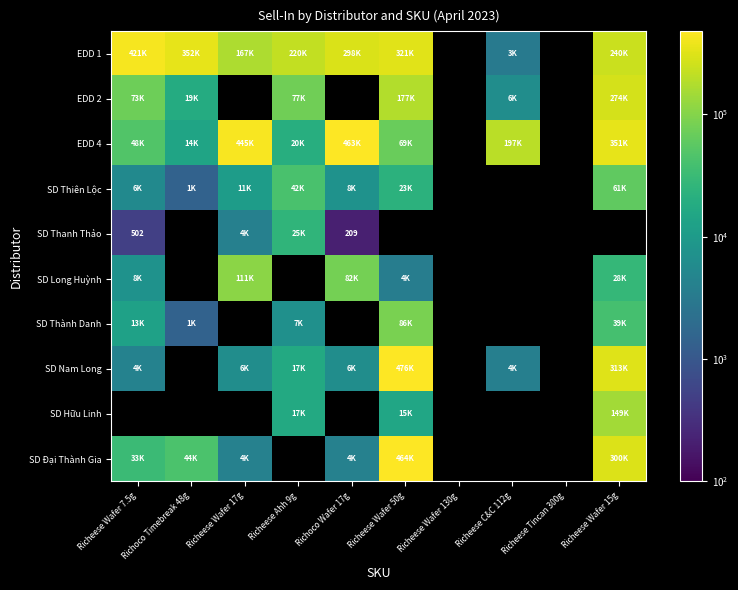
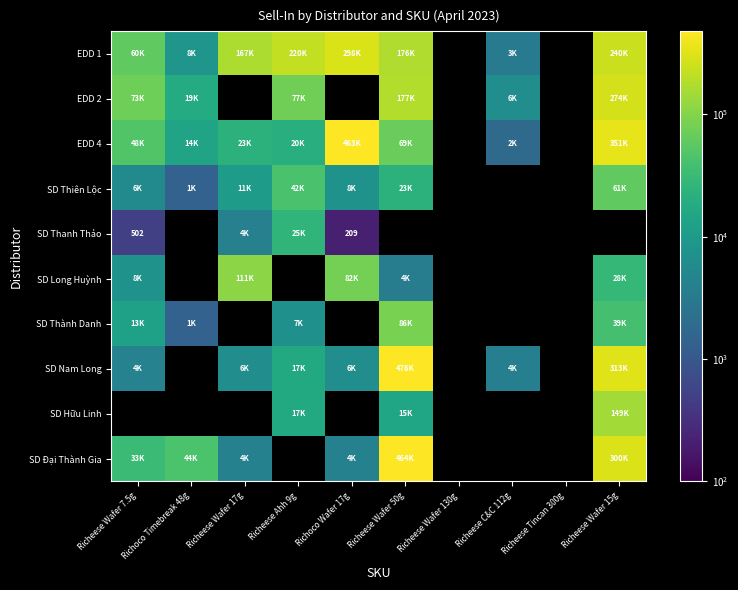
  {
    "EDD 1": {
-     "Richeese Wafer 7.5g": "421K",
-     "Richoco Timebreak 48g": "352K",
+     "Richeese Wafer 7.5g": "60K",
+     "Richoco Timebreak 48g": "8K",
      "Richeese Wafer 17g": "167K",
      "Richeese Ahh 9g": "220K",
      "Richoco Wafer 17g": "298K",
-     "Richeese Wafer 50g": "321K",
+     "Richeese Wafer 50g": "176K",
      "Richeese C&C 112g": "3K",
      "Richeese Wafer 15g": "240K"
    },
    "EDD 2": {
      "Richeese Wafer 7.5g": "73K",
      "Richoco Timebreak 48g": "19K",
      "Richeese Ahh 9g": "77K",
      "Richeese Wafer 50g": "177K",
      "Richeese C&C 112g": "6K",
      "Richeese Wafer 15g": "274K"
    },
    "EDD 4": {
      "Richeese Wafer 7.5g": "48K",
      "Richoco Timebreak 48g": "14K",
-     "Richeese Wafer 17g": "445K",
+     "Richeese Wafer 17g": "23K",
      "Richeese Ahh 9g": "20K",
      "Richoco Wafer 17g": "463K",
      "Richeese Wafer 50g": "69K",
-     "Richeese C&C 112g": "197K",
+     "Richeese C&C 112g": "2K",
      "Richeese Wafer 15g": "351K"
    },
    "SD Thiên Lộc": {
      "Richeese Wafer 7.5g": "6K",
      "Richoco Timebreak 48g": "1K",
      "Richeese Wafer 17g": "11K",
      "Richeese Ahh 9g": "42K",
      "Richoco Wafer 17g": "8K",
      "Richeese Wafer 50g": "23K",
      "Richeese Wafer 15g": "61K"
    },
    "SD Thanh Thảo": {
      "Richeese Wafer 7.5g": "502",
      "Richeese Wafer 17g": "4K",
      "Richeese Ahh 9g": "25K",
      "Richoco Wafer 17g": "209"
    },
    "SD Long Huỳnh": {
      "Richeese Wafer 7.5g": "8K",
      "Richeese Wafer 17g": "111K",
      "Richoco Wafer 17g": "82K",
      "Richeese Wafer 50g": "4K",
      "Richeese Wafer 15g": "28K"
    },
    "SD Thành Danh": {
      "Richeese Wafer 7.5g": "13K",
      "Richoco Timebreak 48g": "1K",
      "Richeese Ahh 9g": "7K",
      "Richeese Wafer 50g": "86K",
      "Richeese Wafer 15g": "39K"
    },
    "SD Nam Long": {
      "Richeese Wafer 7.5g": "4K",
      "Richeese Wafer 17g": "6K",
      "Richeese Ahh 9g": "17K",
      "Richoco Wafer 17g": "6K",
      "Richeese Wafer 50g": "476K",
      "Richeese C&C 112g": "4K",
      "Richeese Wafer 15g": "313K"
    },
    "SD Hữu Linh": {
      "Richeese Ahh 9g": "17K",
      "Richeese Wafer 50g": "15K",
      "Richeese Wafer 15g": "149K"
    },
    "SD Đại Thành Gia": {
      "Richeese Wafer 7.5g": "33K",
      "Richoco Timebreak 48g": "44K",
      "Richeese Wafer 17g": "4K",
      "Richoco Wafer 17g": "4K",
      "Richeese Wafer 50g": "464K",
      "Richeese Wafer 15g": "300K"
    }
  }
